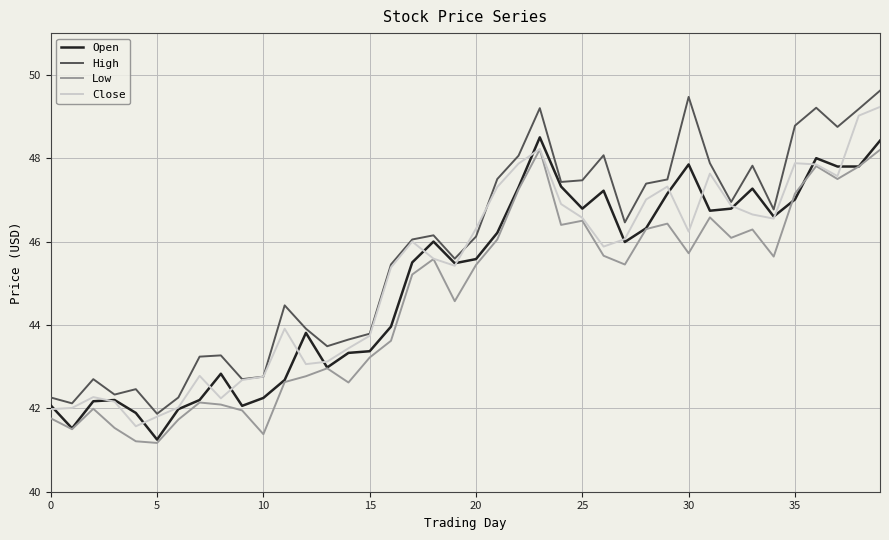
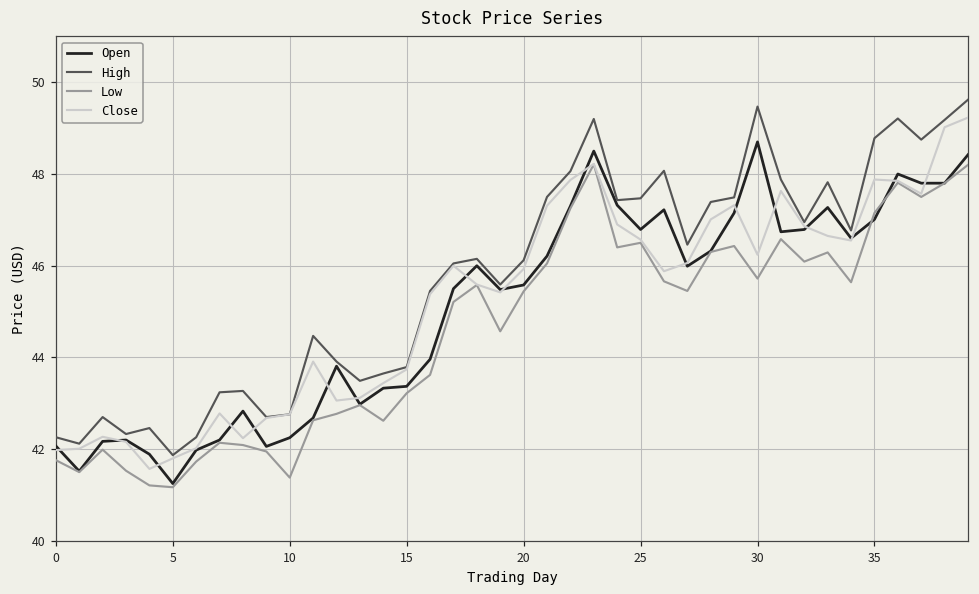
  {
    "Open": {
      "0": 42.1,
      "5": 41.3,
      "10": 42.3,
      "15": 43.4,
      "20": 45.6,
      "25": 46.8,
-     "30": 47.9,
+     "30": 48.7,
      "35": 47.0
    },
    "High": {
      "0": 42.3,
      "5": 41.9,
      "20": 46.1,
      "25": 47.5,
      "30": 49.5,
      "35": 48.8
    },
    "Low": {
      "0": 41.8,
      "5": 41.2,
      "10": 41.4,
      "15": 43.2,
      "20": 45.4,
      "25": 46.5,
      "30": 45.7,
      "35": 47.2
    },
    "Close": {
      "0": 42.0,
      "5": 41.8,
-     "20": 46.3,
+     "20": 45.9,
      "25": 46.6,
      "30": 46.2,
      "35": 47.9
    }
  }
